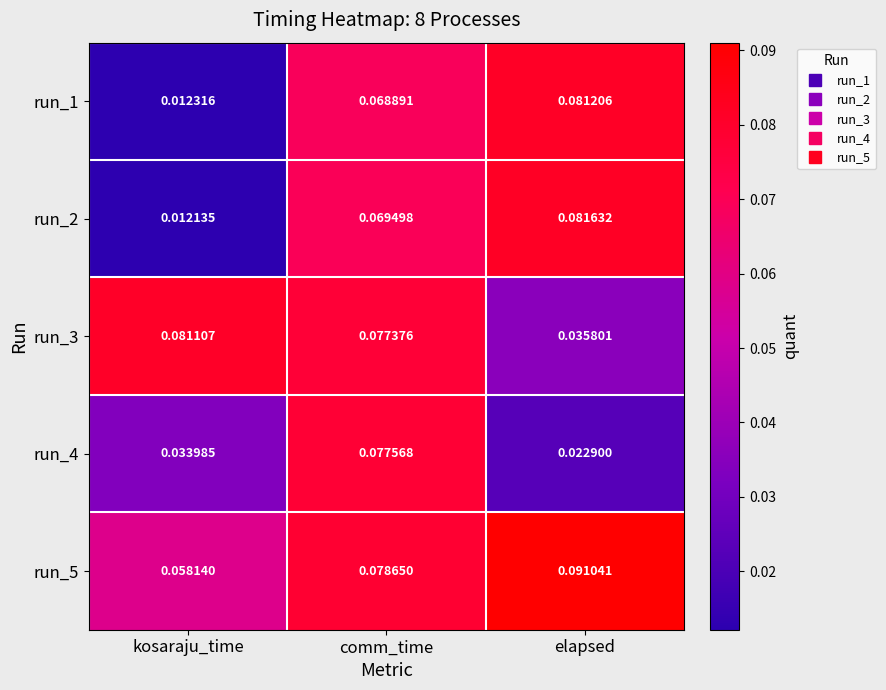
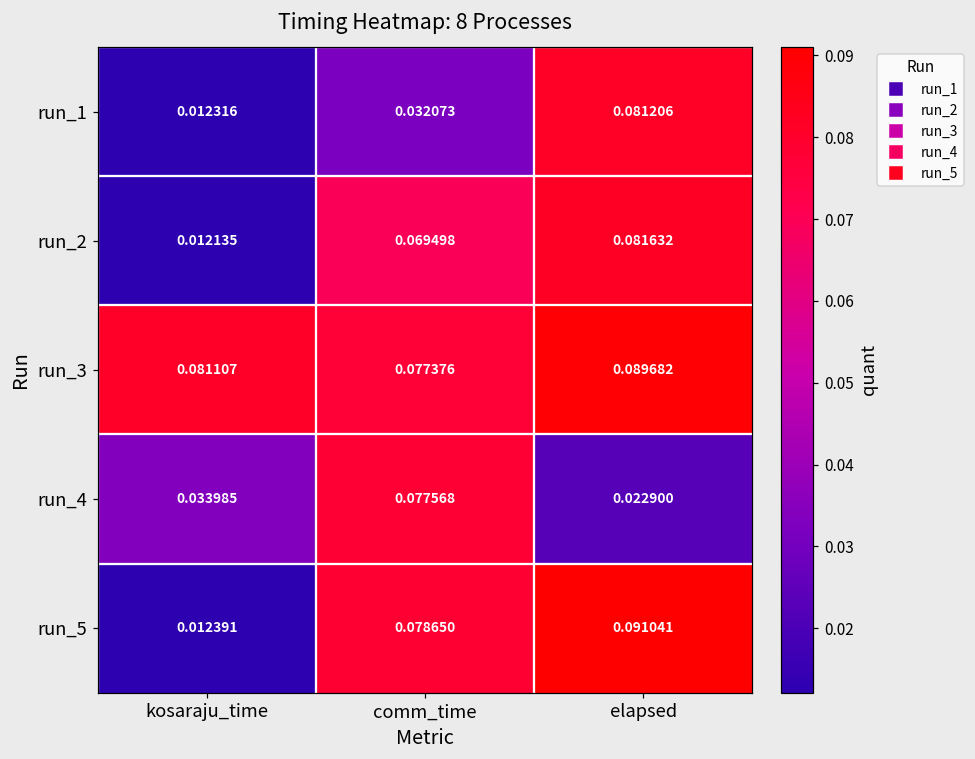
  {
    "run_1": {
      "kosaraju_time": 0.012316,
-     "comm_time": 0.068891,
+     "comm_time": 0.032073,
      "elapsed": 0.081206
    },
    "run_2": {
      "kosaraju_time": 0.012135,
      "comm_time": 0.069498,
      "elapsed": 0.081632
    },
    "run_3": {
      "kosaraju_time": 0.081107,
      "comm_time": 0.077376,
-     "elapsed": 0.035801
+     "elapsed": 0.089682
    },
    "run_4": {
      "kosaraju_time": 0.033985,
      "comm_time": 0.077568,
      "elapsed": 0.022900
    },
    "run_5": {
-     "kosaraju_time": 0.058140,
+     "kosaraju_time": 0.012391,
      "comm_time": 0.078650,
      "elapsed": 0.091041
    }
  }
